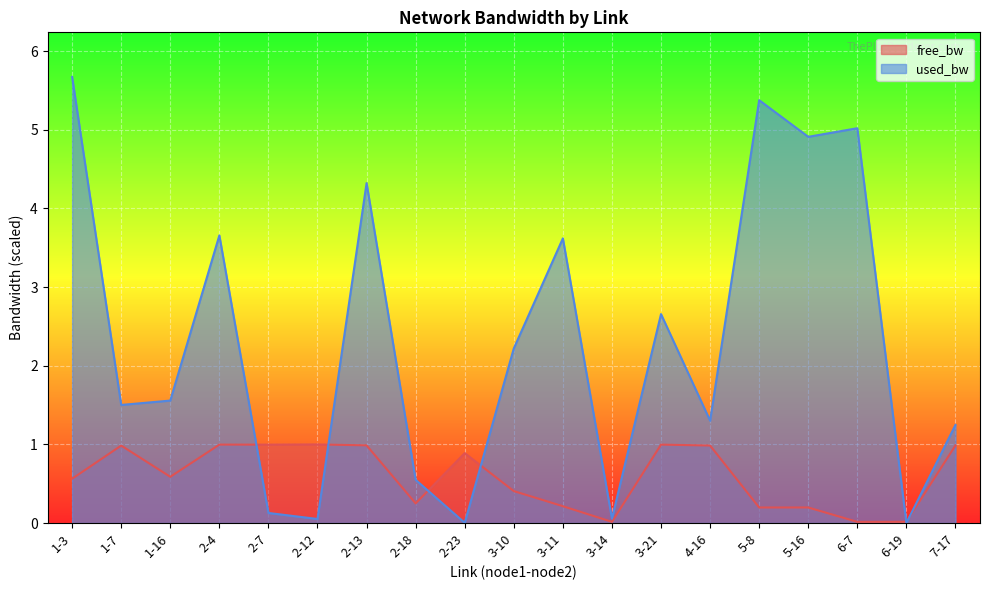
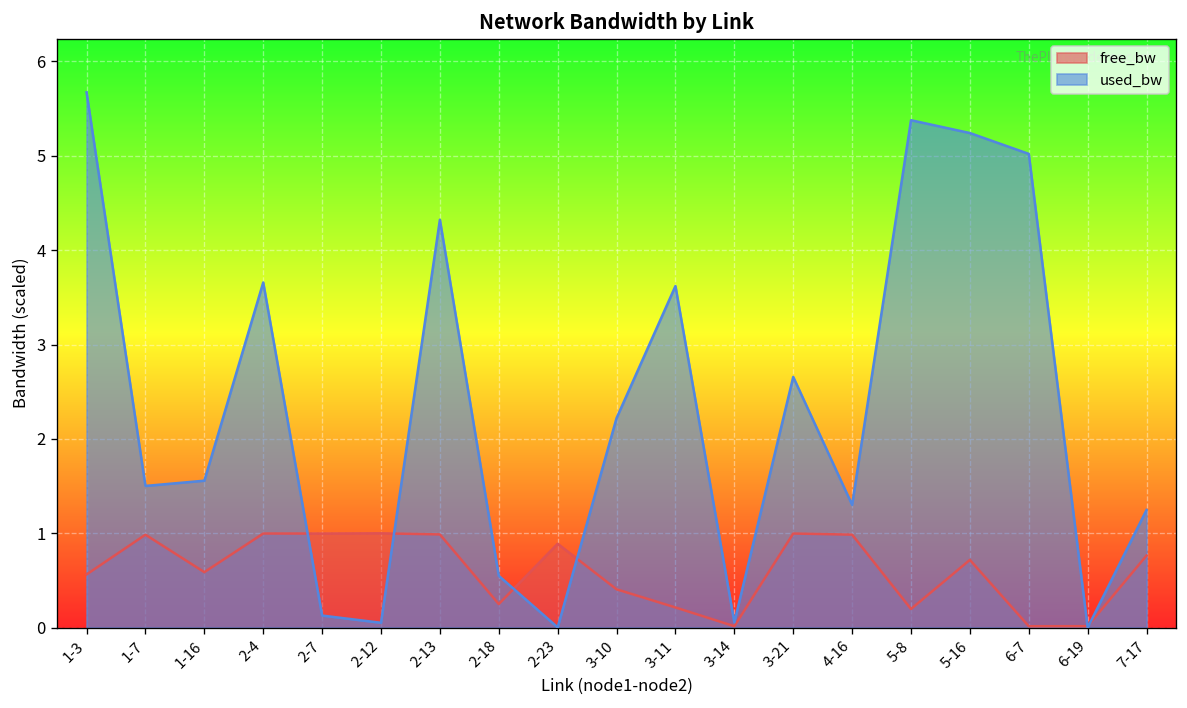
  {
    "free_bw": {
      "1-3": 0.6,
      "1-7": 1.0,
      "1-16": 0.6,
      "2-4": 1.0,
      "2-7": 1.0,
      "2-12": 1.0,
      "2-13": 1.0,
      "2-18": 0.2,
      "2-23": 0.9,
      "3-10": 0.4,
      "3-11": 0.2,
      "3-14": 0.0,
      "3-21": 1.0,
      "4-16": 1.0,
      "5-8": 0.2,
-     "5-16": 0.2,
+     "5-16": 0.7,
      "6-7": 0.0,
-     "7-17": 1.0
+     "7-17": 0.8
    },
    "used_bw": {
      "1-3": 5.7,
      "1-7": 1.5,
      "1-16": 1.6,
      "2-4": 3.7,
      "2-7": 0.1,
      "2-12": 0.1,
      "2-13": 4.3,
      "2-18": 0.5,
      "2-23": 0.0,
      "3-10": 2.2,
      "3-11": 3.6,
      "3-14": 0.1,
      "3-21": 2.7,
      "4-16": 1.3,
      "5-8": 5.4,
-     "5-16": 4.9,
+     "5-16": 5.2,
      "6-7": 5.0,
      "7-17": 1.2
    }
  }
